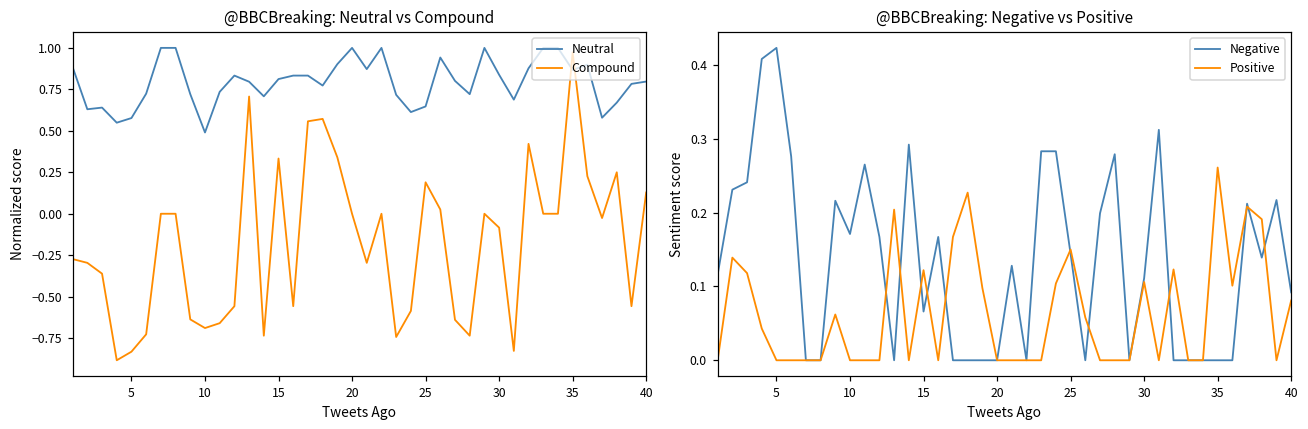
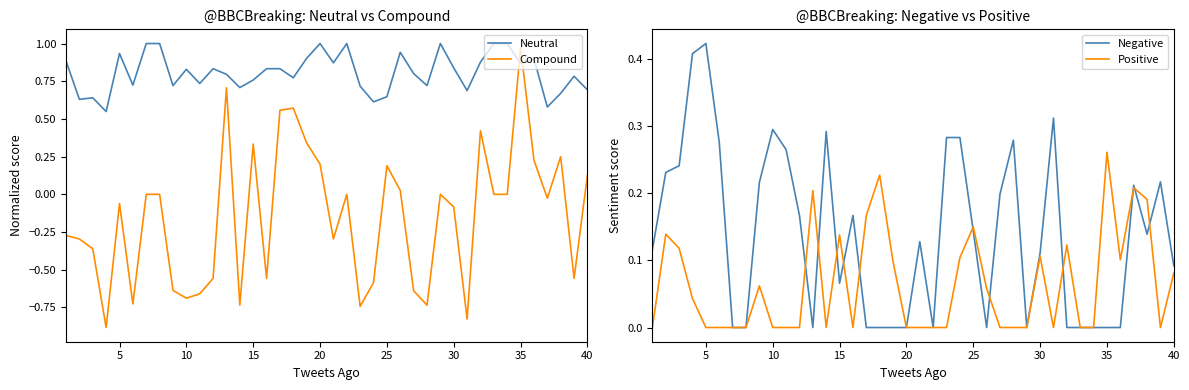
  {
    "@BBCBreaking: Neutral vs Compound": {
      "Neutral": {
-       "5": 0.58,
-       "10": 0.49,
-       "15": 0.81,
+       "5": 0.93,
+       "10": 0.83,
+       "15": 0.76,
        "20": 1.00,
        "25": 0.65,
        "30": 0.84,
-       "40": 0.80
+       "40": 0.69
      },
      "Compound": {
-       "5": -0.83,
+       "5": -0.06,
        "10": -0.69,
        "15": 0.33,
-       "20": 0.0,
+       "20": 0.2,
        "25": 0.19,
        "30": -0.08,
        "40": 0.13
      }
    },
    "@BBCBreaking: Negative vs Positive": {
      "Negative": {
        "5": 0.42,
-       "10": 0.17,
+       "10": 0.30,
        "15": 0.07,
        "25": 0.14,
        "30": 0.11,
        "35": 0.00,
        "40": 0.09
      },
      "Positive": {
        "5": 0.00,
        "10": 0.00,
-       "15": 0.12,
+       "15": 0.14,
        "25": 0.15,
        "30": 0.11,
        "35": 0.26,
        "40": 0.08
      }
    }
  }
